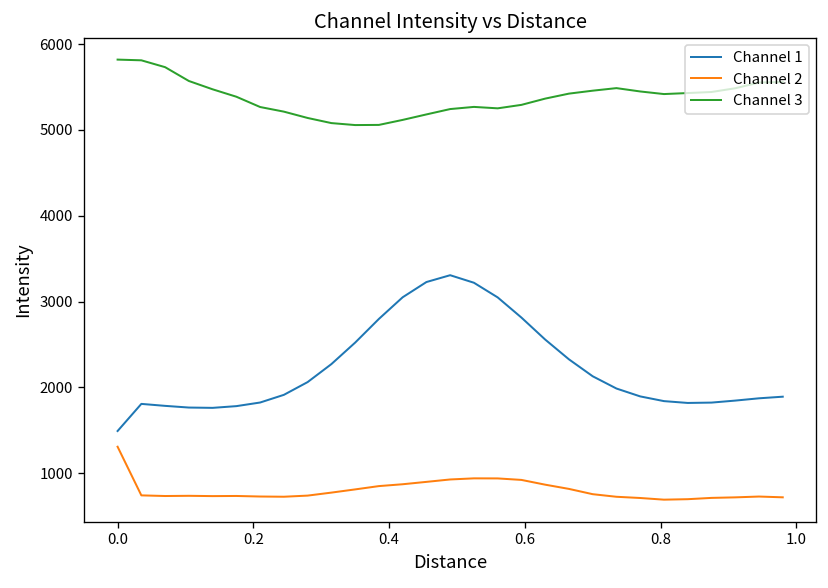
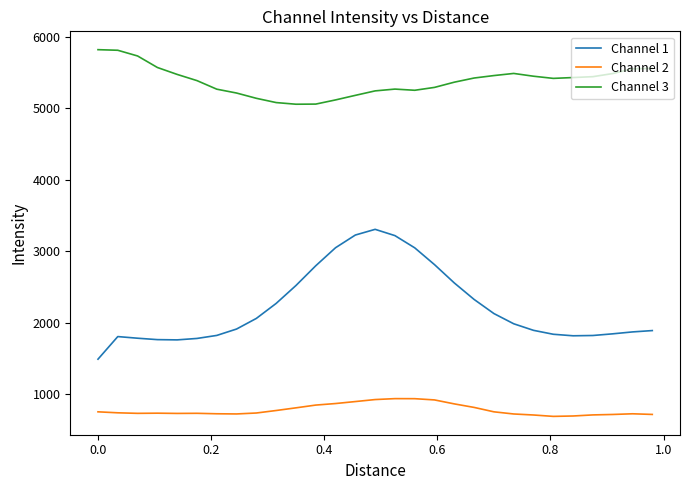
  {
    "Channel 1": {
      "0.0": 1500
    },
    "Channel 2": {
-     "0.0": 1300
+     "0.0": 800
    },
    "Channel 3": {
      "0.0": 5800
    }
  }
